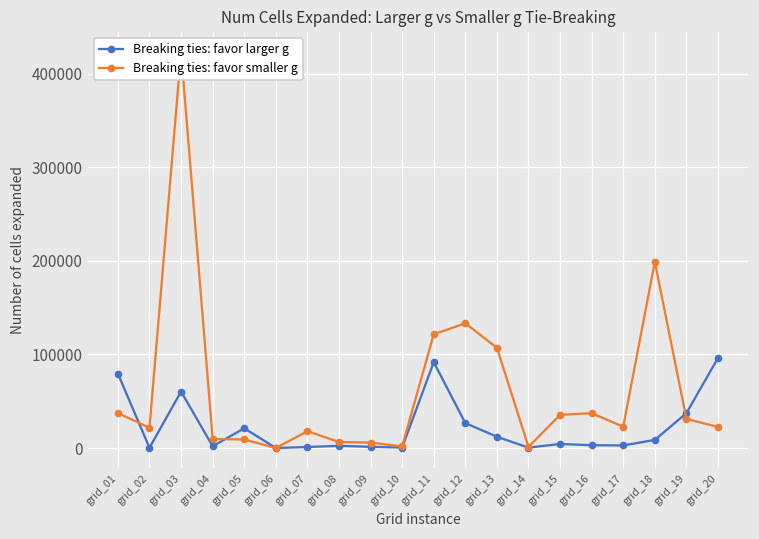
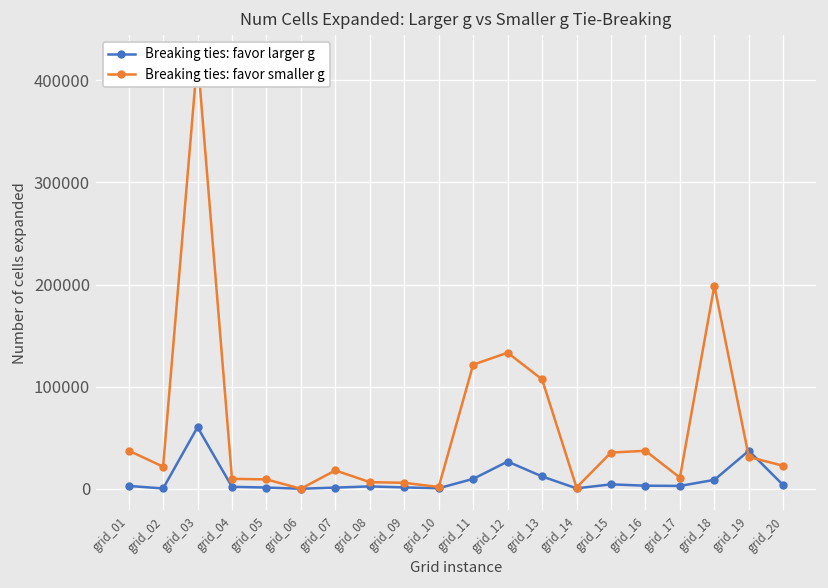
  {
    "Breaking ties: favor larger g": {
-     "grid_01": 80000,
+     "grid_01": 0,
      "grid_02": 0,
      "grid_03": 60000,
      "grid_04": 0,
-     "grid_05": 20000,
+     "grid_05": 0,
      "grid_07": 0,
      "grid_08": 0,
      "grid_09": 0,
-     "grid_11": 90000,
+     "grid_11": 10000,
      "grid_12": 30000,
      "grid_13": 10000,
      "grid_15": 0,
      "grid_16": 0,
      "grid_17": 0,
      "grid_18": 10000,
      "grid_19": 40000,
-     "grid_20": 100000
+     "grid_20": 0
    },
    "Breaking ties: favor smaller g": {
      "grid_01": 40000,
      "grid_02": 20000,
      "grid_04": 10000,
      "grid_05": 10000,
      "grid_07": 20000,
      "grid_08": 10000,
      "grid_09": 10000,
      "grid_11": 120000,
      "grid_12": 130000,
      "grid_13": 110000,
      "grid_15": 40000,
      "grid_16": 40000,
-     "grid_17": 20000,
+     "grid_17": 10000,
      "grid_18": 200000,
      "grid_19": 30000,
      "grid_20": 20000
    }
  }
